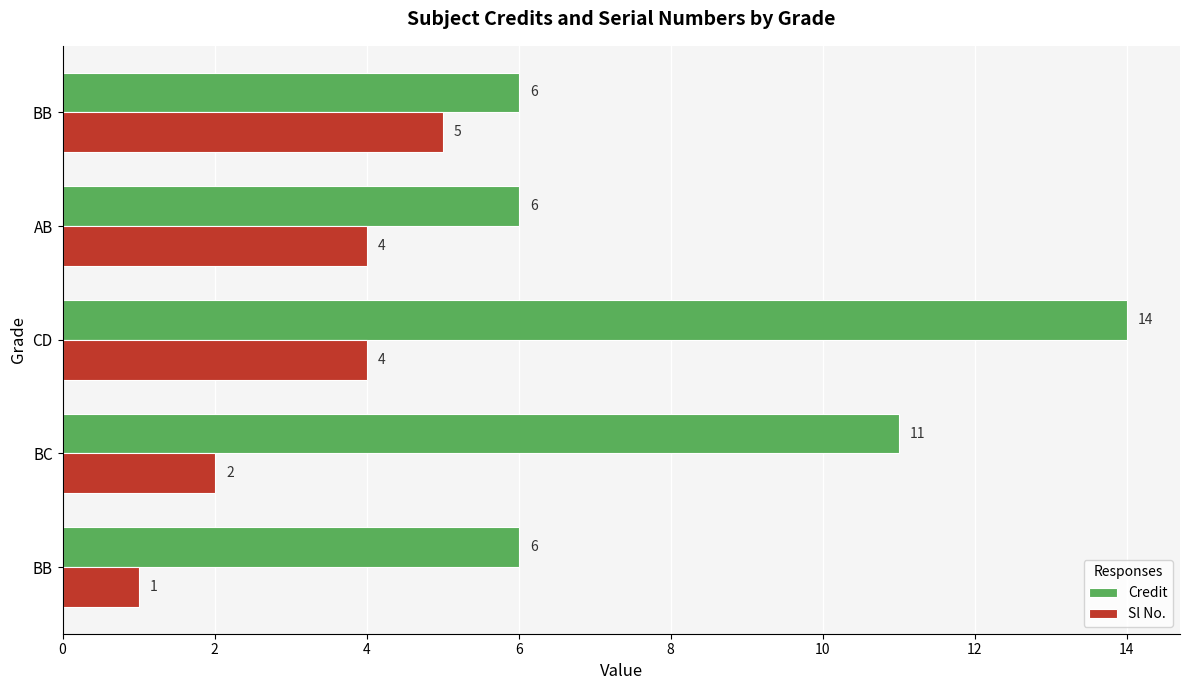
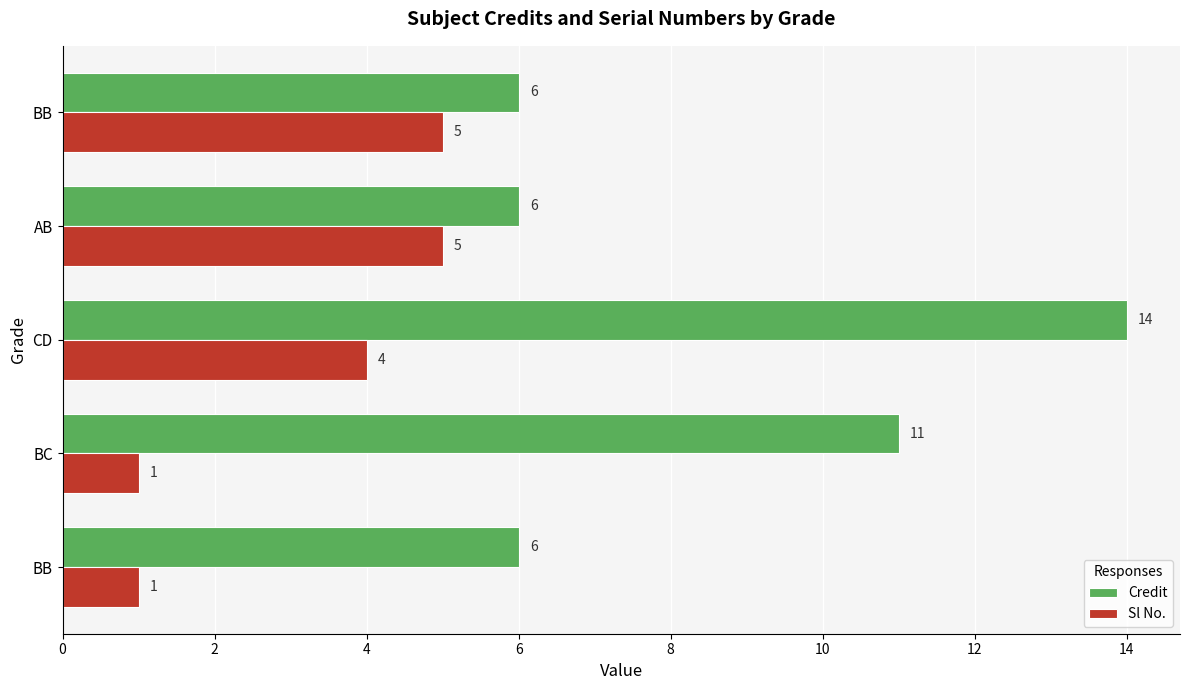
  {
    "Credit": {
      "AB": 6,
      "CD": 14,
      "BC": 11
    },
    "Sl No.": {
-     "AB": 4,
+     "AB": 5,
      "CD": 4,
-     "BC": 2
+     "BC": 1
    }
  }
